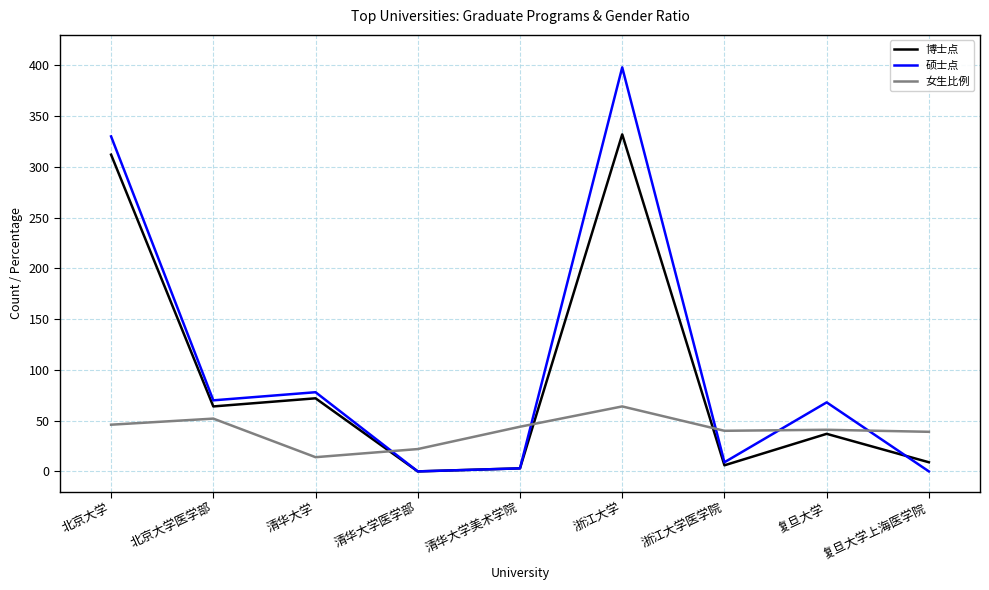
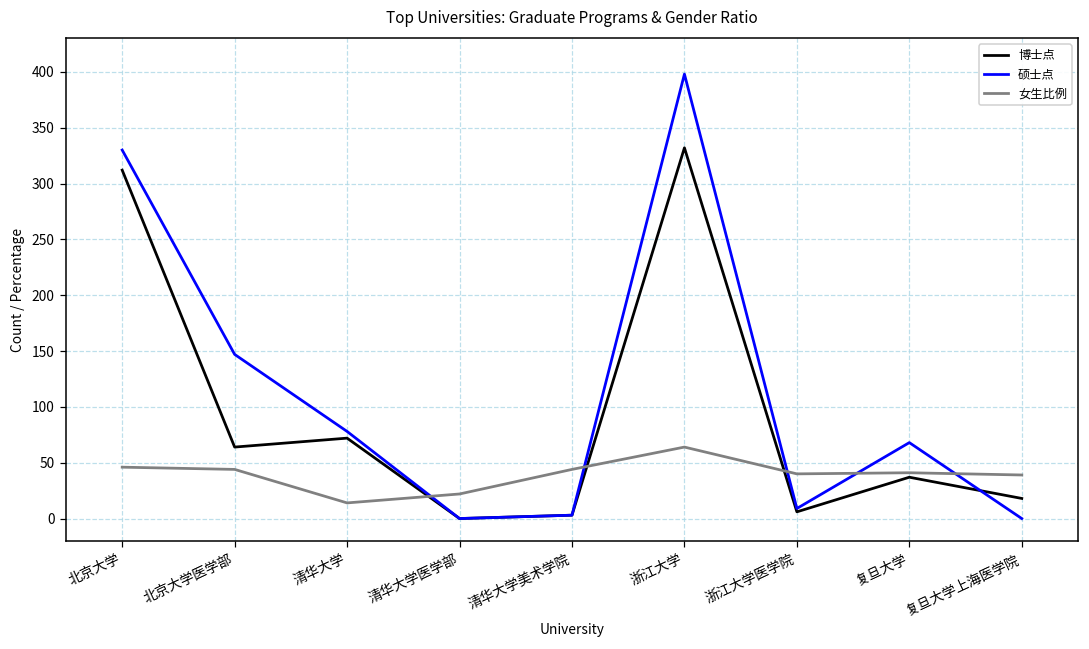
  {
    "博士点": {
      "北京大学": 312,
      "北京大学医学部": 64,
      "清华大学": 72,
      "浙江大学": 332,
      "浙江大学医学院": 6,
      "复旦大学": 37,
-     "复旦大学上海医学院": 9
+     "复旦大学上海医学院": 18
    },
    "硕士点": {
      "北京大学": 330,
-     "北京大学医学部": 70,
+     "北京大学医学部": 147,
      "清华大学": 78,
      "浙江大学": 398,
      "浙江大学医学院": 9,
      "复旦大学": 68,
      "复旦大学上海医学院": 0
    },
    "女生比例": {
      "北京大学": 46,
-     "北京大学医学部": 52,
+     "北京大学医学部": 44,
      "清华大学": 14,
      "清华大学医学部": 22,
      "清华大学美术学院": 44,
      "浙江大学": 64,
      "浙江大学医学院": 40,
      "复旦大学": 41,
      "复旦大学上海医学院": 39
    }
  }
